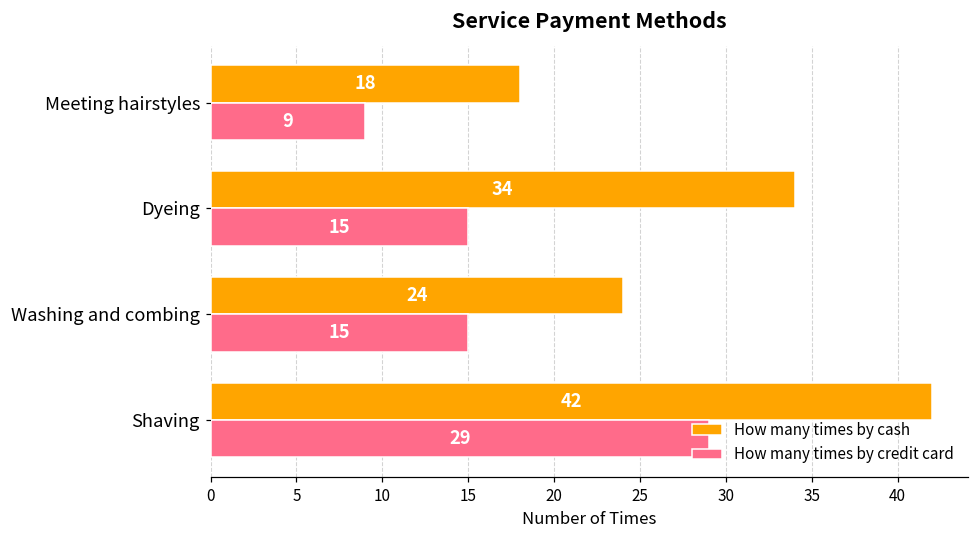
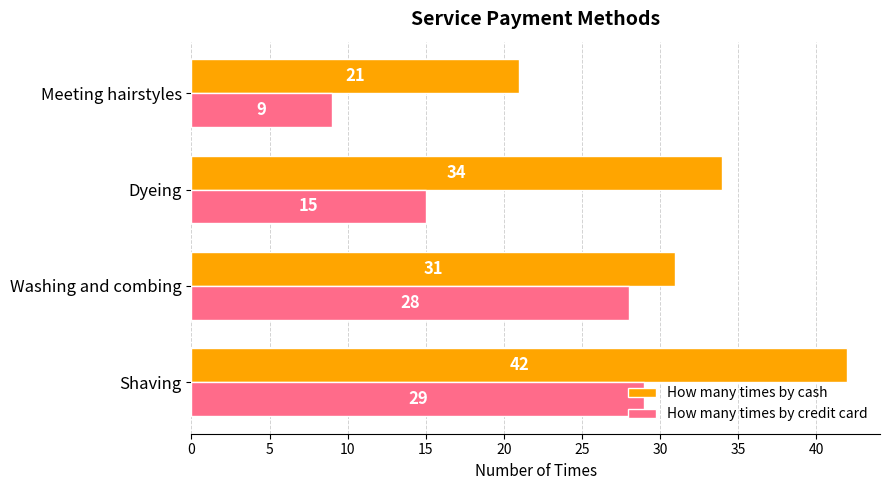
  {
    "How many times by cash": {
-     "Meeting hairstyles": 18,
+     "Meeting hairstyles": 21,
      "Dyeing": 34,
-     "Washing and combing": 24,
+     "Washing and combing": 31,
      "Shaving": 42
    },
    "How many times by credit card": {
      "Meeting hairstyles": 9,
      "Dyeing": 15,
-     "Washing and combing": 15,
+     "Washing and combing": 28,
      "Shaving": 29
    }
  }
